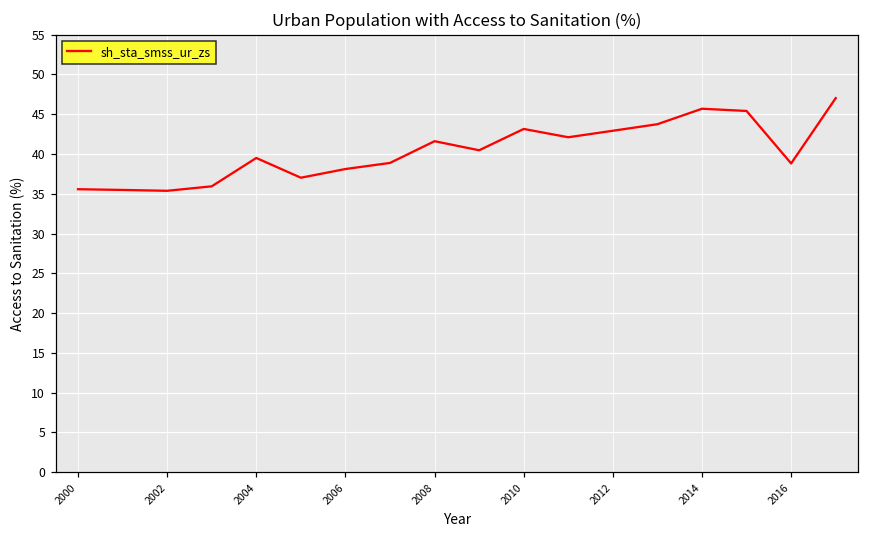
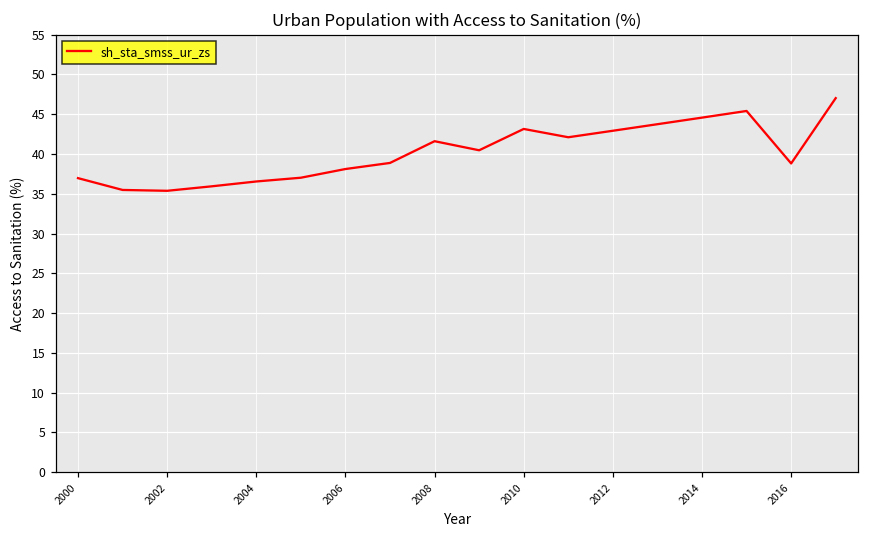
  {
-   "2000": 36,
+   "2000": 37,
    "2002": 35,
-   "2004": 40,
+   "2004": 37,
    "2006": 38,
    "2008": 42,
    "2010": 43,
    "2012": 43,
-   "2014": 46,
+   "2014": 45,
    "2016": 39
  }
